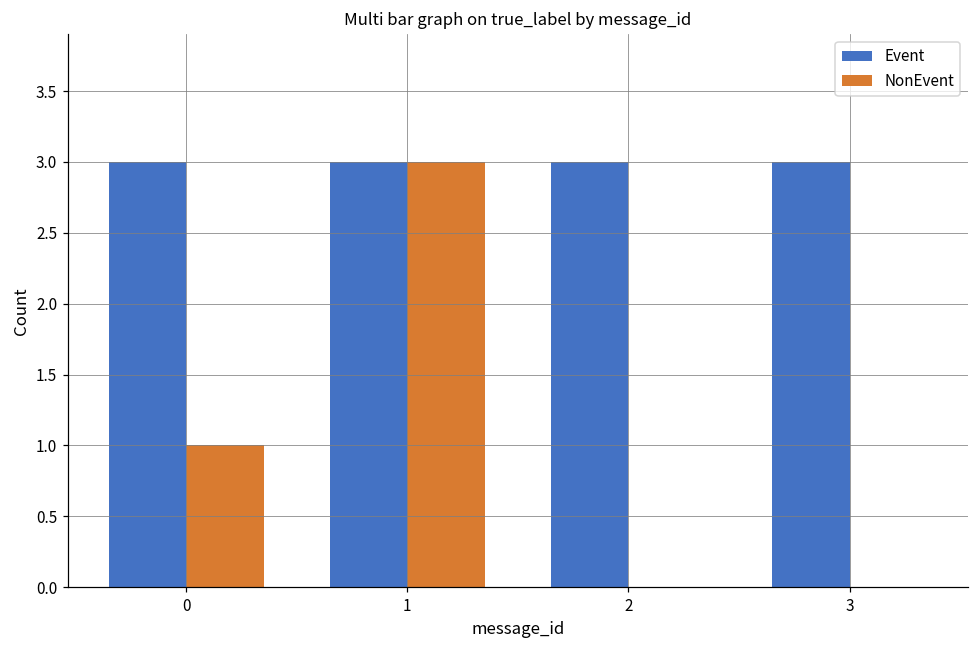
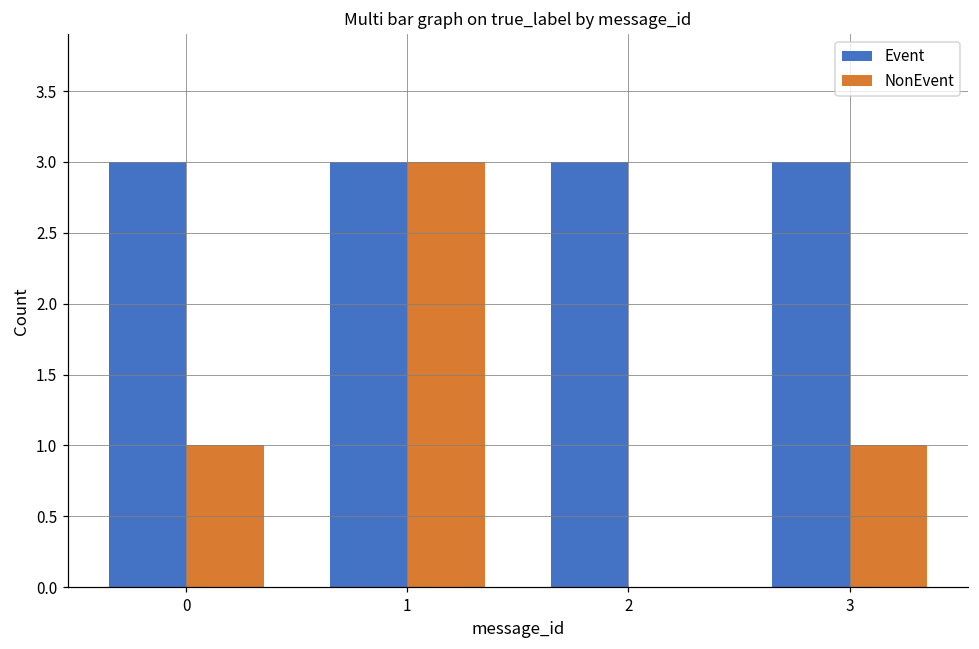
  {
    "Event": {
      "0": 3,
      "1": 3,
      "2": 3,
      "3": 3
    },
    "NonEvent": {
      "0": 1,
      "1": 3,
      "2": 0,
-     "3": 0
+     "3": 1
    }
  }
